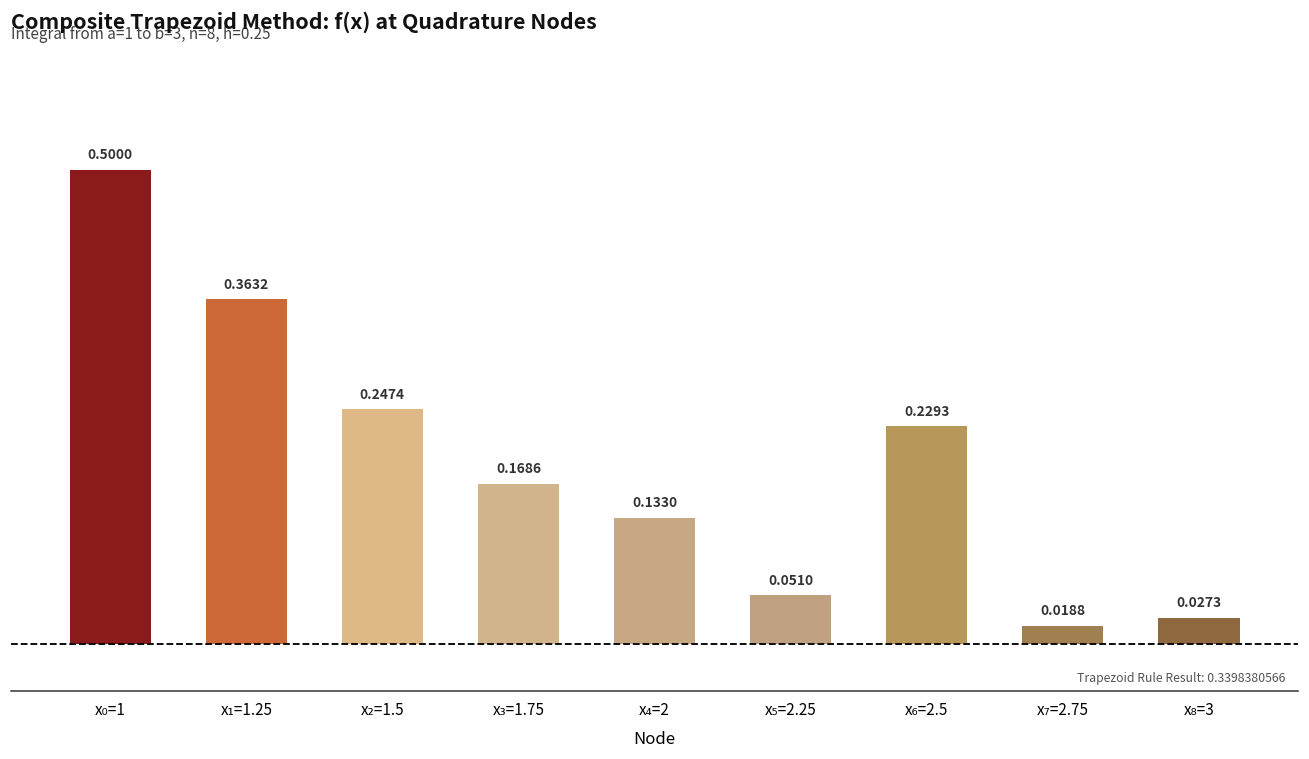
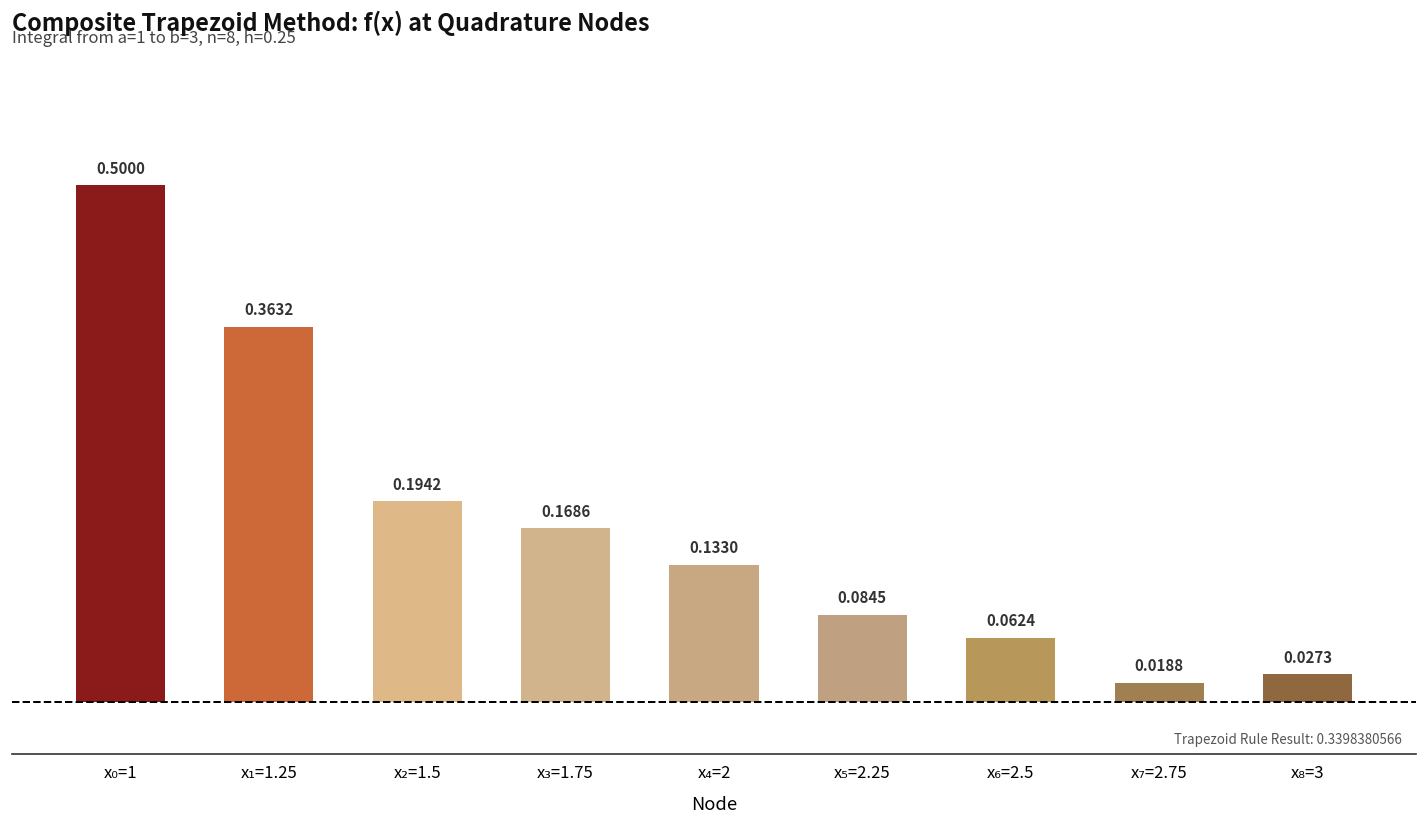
  {
    "x₀=1": 0.5000,
    "x₁=1.25": 0.3632,
-   "x₂=1.5": 0.2474,
+   "x₂=1.5": 0.1942,
    "x₃=1.75": 0.1686,
    "x₄=2": 0.1330,
-   "x₅=2.25": 0.0510,
-   "x₆=2.5": 0.2293,
+   "x₅=2.25": 0.0845,
+   "x₆=2.5": 0.0624,
    "x₇=2.75": 0.0188,
    "x₈=3": 0.0273
  }
